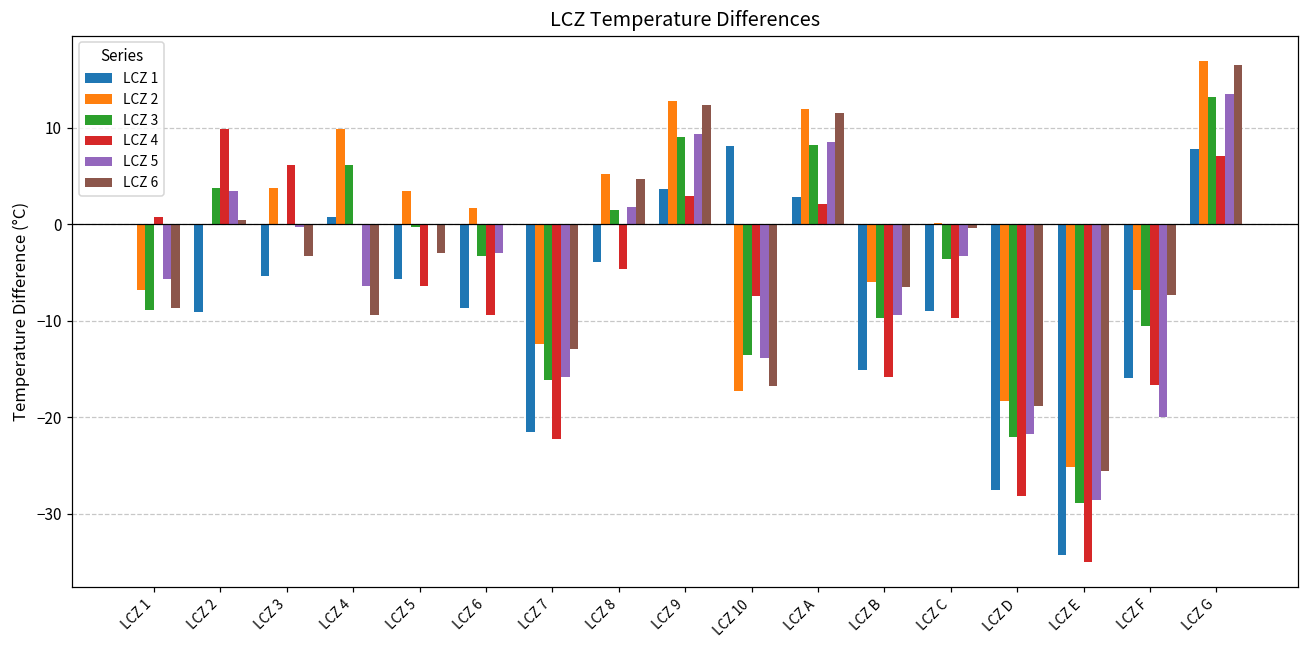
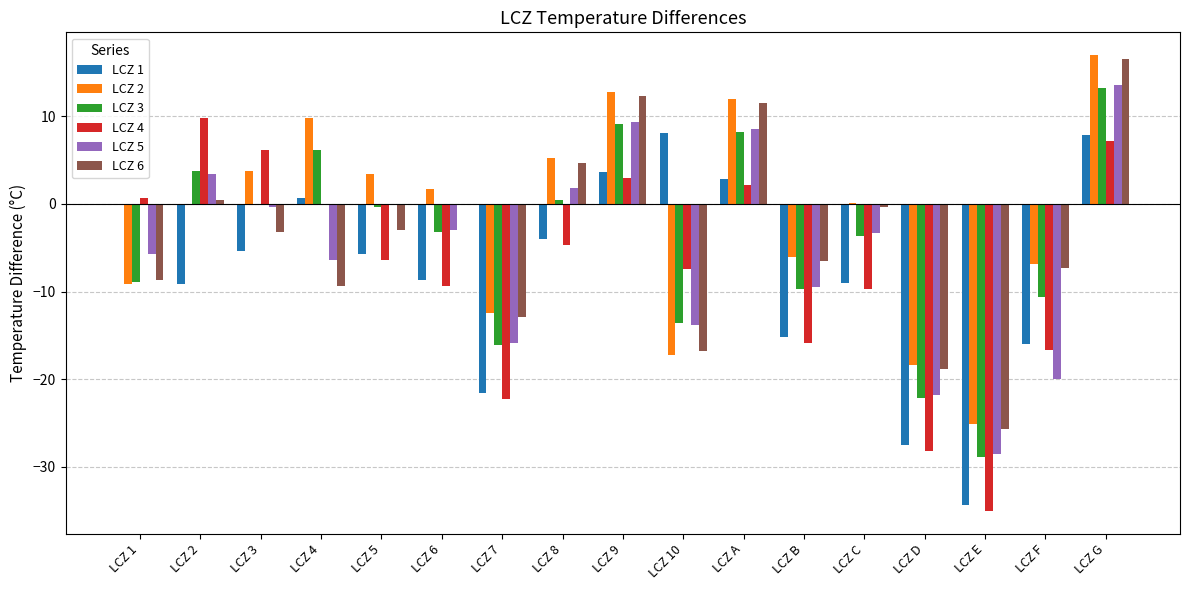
  {
    "LCZ 1": {
      "LCZ 1": 0,
      "LCZ 2": -9,
      "LCZ 3": -5,
      "LCZ 4": 1,
      "LCZ 5": -6,
      "LCZ 6": -9,
      "LCZ 7": -22,
      "LCZ 8": -4,
      "LCZ 9": 4,
      "LCZ 10": 8,
      "LCZ A": 3,
      "LCZ B": -15,
      "LCZ C": -9,
      "LCZ D": -28,
      "LCZ E": -34,
      "LCZ F": -16,
      "LCZ G": 8
    },
    "LCZ 2": {
-     "LCZ 1": -7,
+     "LCZ 1": -9,
      "LCZ 2": 0,
      "LCZ 3": 4,
      "LCZ 4": 10,
      "LCZ 5": 3,
      "LCZ 6": 2,
      "LCZ 7": -12,
      "LCZ 8": 5,
      "LCZ 9": 13,
      "LCZ 10": -17,
      "LCZ A": 12,
      "LCZ B": -6,
      "LCZ D": -18,
      "LCZ E": -25,
      "LCZ F": -7,
      "LCZ G": 17
    },
    "LCZ 3": {
      "LCZ 1": -9,
      "LCZ 2": 4,
      "LCZ 3": 0,
      "LCZ 4": 6,
      "LCZ 5": 0,
      "LCZ 6": -3,
      "LCZ 7": -16,
-     "LCZ 8": 1,
+     "LCZ 8": 0,
      "LCZ 9": 9,
      "LCZ 10": -14,
      "LCZ A": 8,
      "LCZ B": -10,
      "LCZ C": -4,
      "LCZ D": -22,
      "LCZ E": -29,
      "LCZ F": -11,
      "LCZ G": 13
    },
    "LCZ 4": {
      "LCZ 1": 1,
      "LCZ 2": 10,
      "LCZ 3": 6,
      "LCZ 4": 0,
      "LCZ 5": -6,
      "LCZ 6": -9,
      "LCZ 7": -22,
      "LCZ 8": -5,
      "LCZ 9": 3,
      "LCZ 10": -7,
      "LCZ A": 2,
      "LCZ B": -16,
      "LCZ C": -10,
      "LCZ D": -28,
      "LCZ E": -35,
      "LCZ F": -17,
      "LCZ G": 7
    },
    "LCZ 5": {
      "LCZ 1": -6,
      "LCZ 2": 3,
      "LCZ 3": 0,
      "LCZ 4": -6,
      "LCZ 5": 0,
      "LCZ 6": -3,
      "LCZ 7": -16,
      "LCZ 8": 2,
      "LCZ 9": 9,
      "LCZ 10": -14,
      "LCZ A": 9,
      "LCZ B": -9,
      "LCZ C": -3,
      "LCZ D": -22,
      "LCZ E": -29,
      "LCZ F": -20,
      "LCZ G": 14
    },
    "LCZ 6": {
      "LCZ 1": -9,
      "LCZ 2": 0,
      "LCZ 3": -3,
      "LCZ 4": -9,
      "LCZ 5": -3,
      "LCZ 6": 0,
      "LCZ 7": -13,
      "LCZ 8": 5,
      "LCZ 9": 12,
      "LCZ 10": -17,
      "LCZ A": 12,
      "LCZ B": -6,
      "LCZ C": 0,
      "LCZ D": -19,
      "LCZ E": -26,
      "LCZ F": -7,
      "LCZ G": 16
    }
  }
